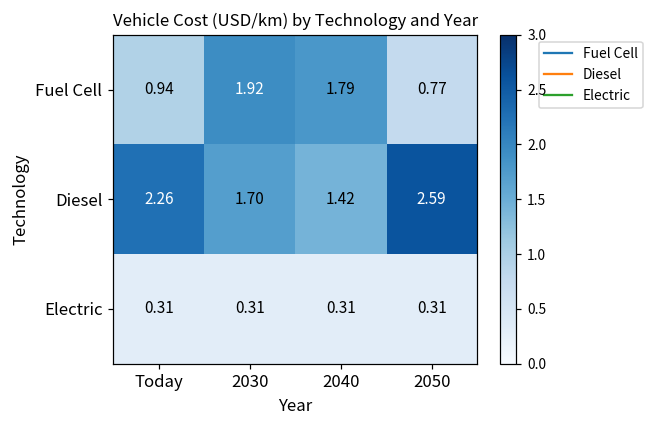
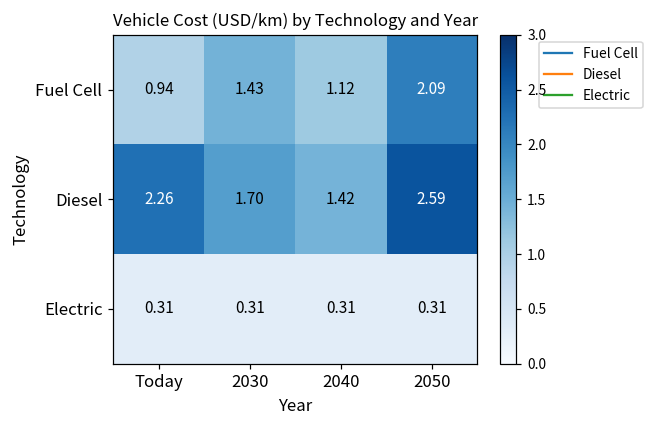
  {
    "Fuel Cell": {
      "Today": 0.94,
-     "2030": 1.92,
-     "2040": 1.79,
-     "2050": 0.77
+     "2030": 1.43,
+     "2040": 1.12,
+     "2050": 2.09
    },
    "Diesel": {
      "Today": 2.26,
      "2030": 1.70,
      "2040": 1.42,
      "2050": 2.59
    },
    "Electric": {
      "Today": 0.31,
      "2030": 0.31,
      "2040": 0.31,
      "2050": 0.31
    }
  }
